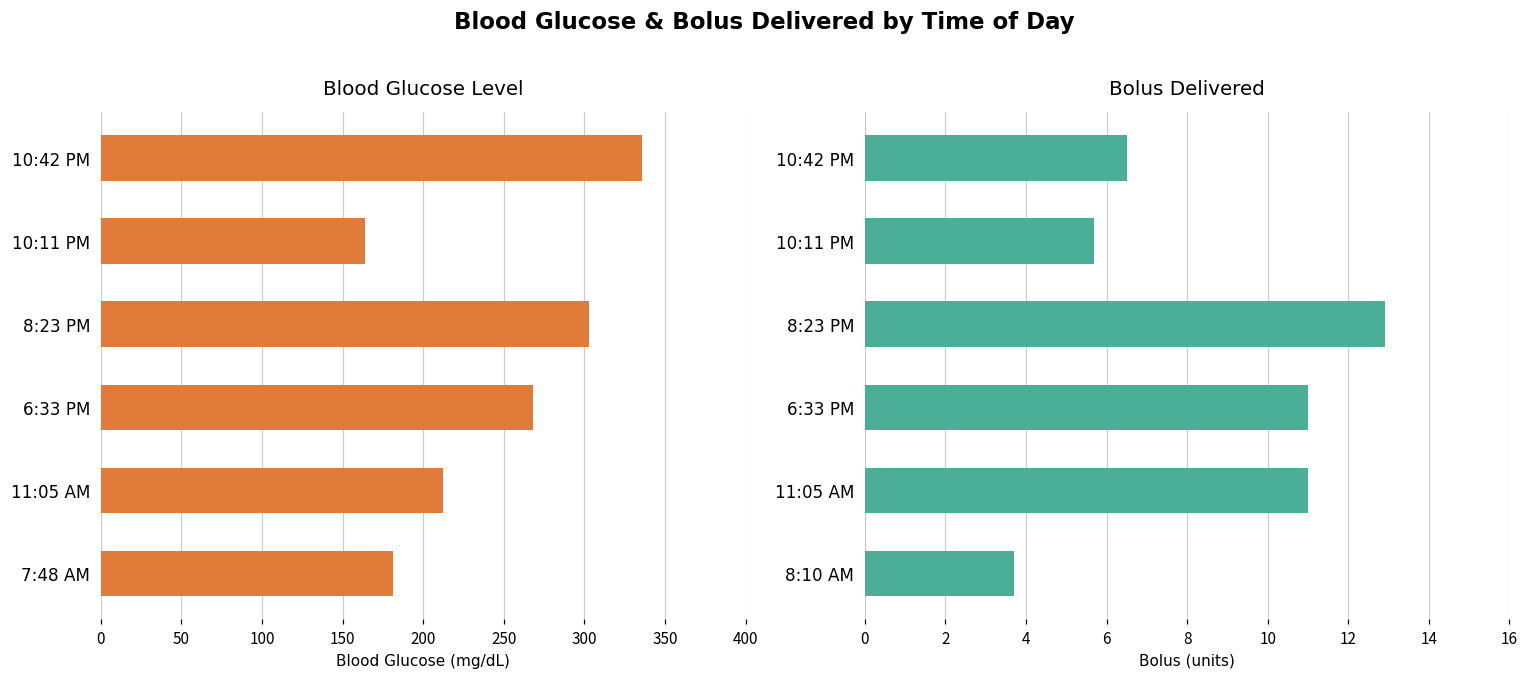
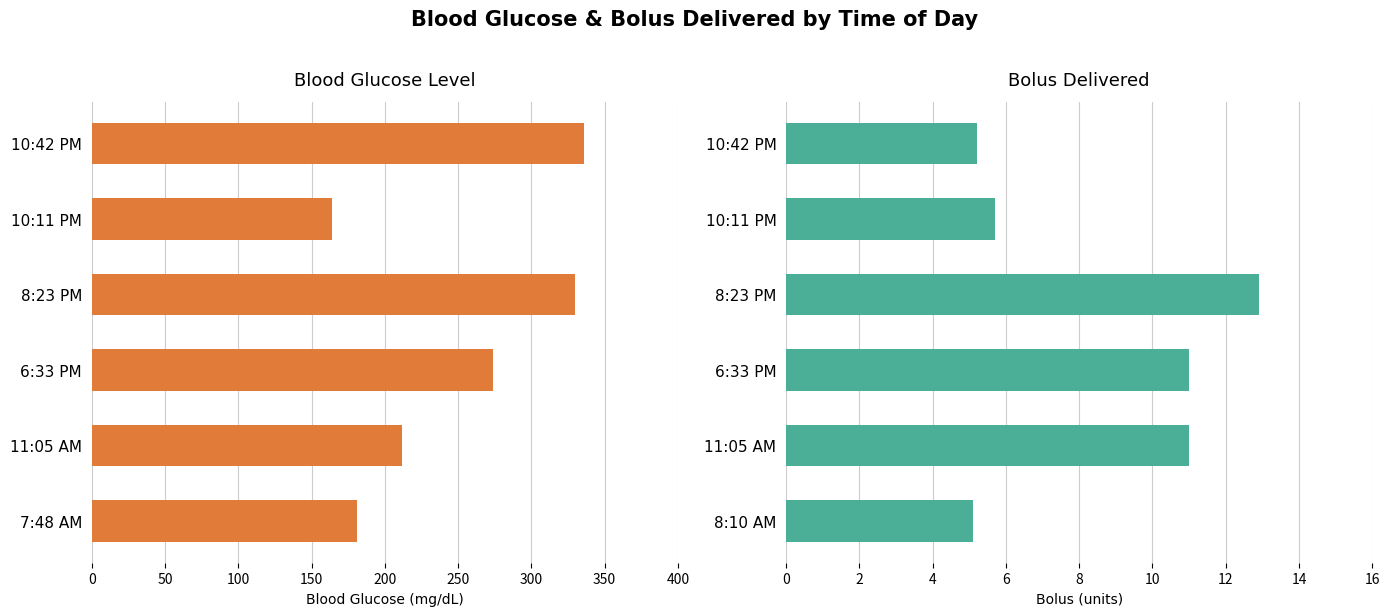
  {
    "Blood Glucose Level": {
      "10:42 PM": 336,
      "10:11 PM": 164,
-     "8:23 PM": 303,
-     "6:33 PM": 268,
+     "8:23 PM": 330,
+     "6:33 PM": 274,
      "11:05 AM": 212,
      "7:48 AM": 181
    },
    "Bolus Delivered": {
-     "10:42 PM": 6.5,
+     "10:42 PM": 5.2,
      "10:11 PM": 5.7,
      "8:23 PM": 12.9,
      "6:33 PM": 11.0,
      "11:05 AM": 11.0,
-     "8:10 AM": 3.7
+     "8:10 AM": 5.1
    }
  }
